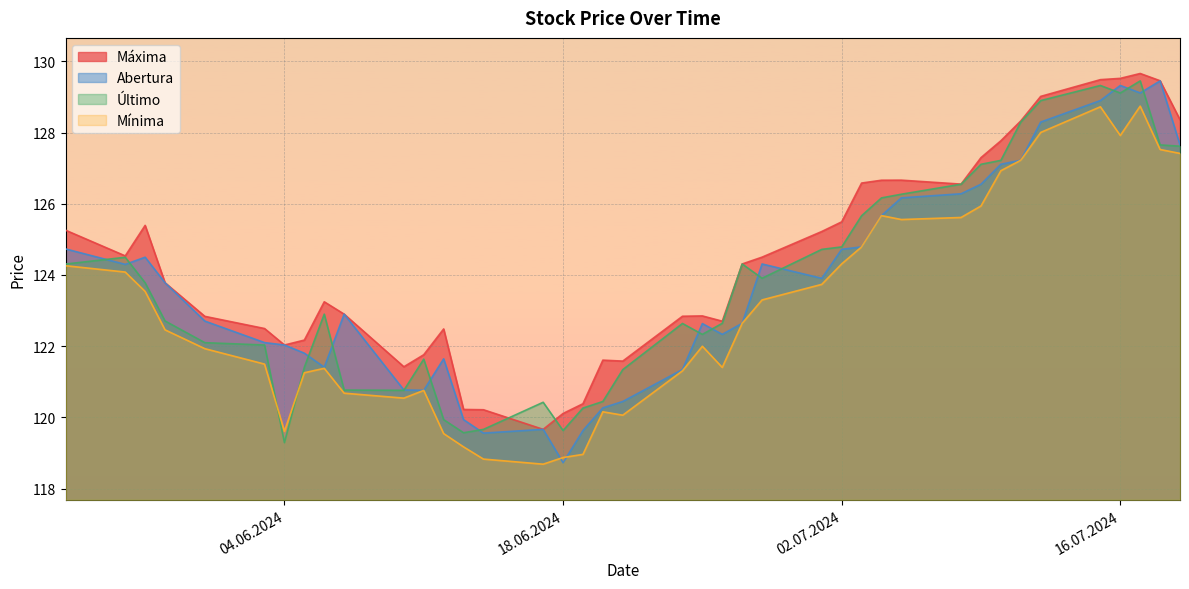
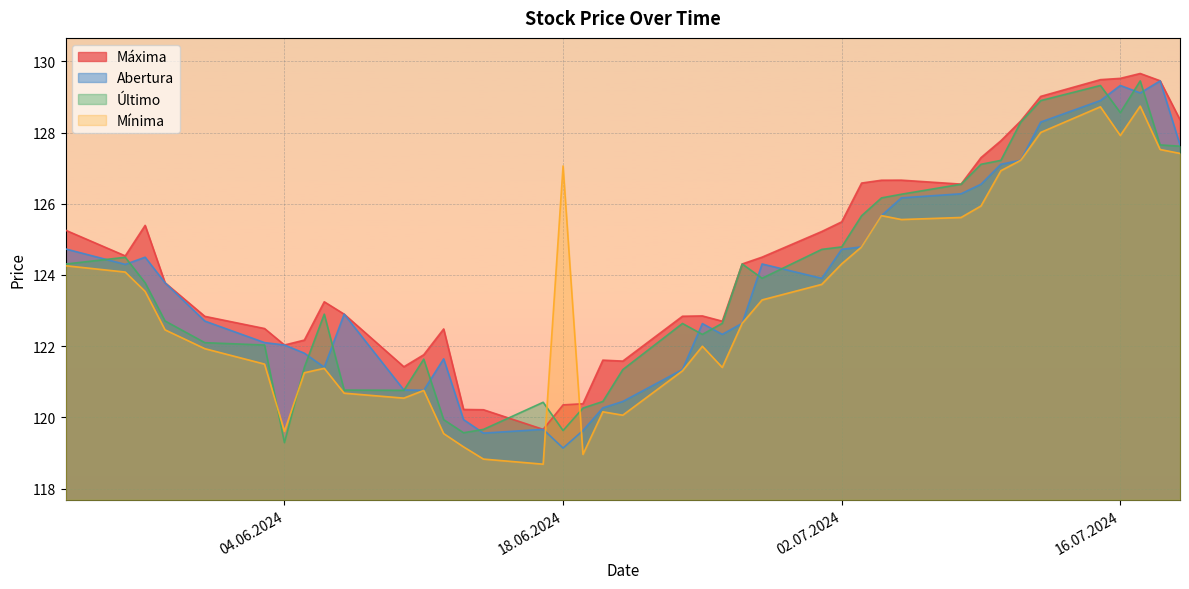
  {
    "Máxima": {
-     "18.06.2024": 120.1,
+     "18.06.2024": 120.4,
      "02.07.2024": 125.5,
      "16.07.2024": 129.5
    },
    "Abertura": {
-     "18.06.2024": 118.7,
+     "18.06.2024": 119.1,
      "16.07.2024": 129.3
    },
    "Último": {
      "04.06.2024": 119.3,
      "18.06.2024": 119.6,
-     "16.07.2024": 129.1
+     "16.07.2024": 128.6
    },
    "Mínima": {
      "04.06.2024": 119.6,
-     "18.06.2024": 118.9,
+     "18.06.2024": 127.1,
      "02.07.2024": 124.3,
      "16.07.2024": 127.9
    }
  }
